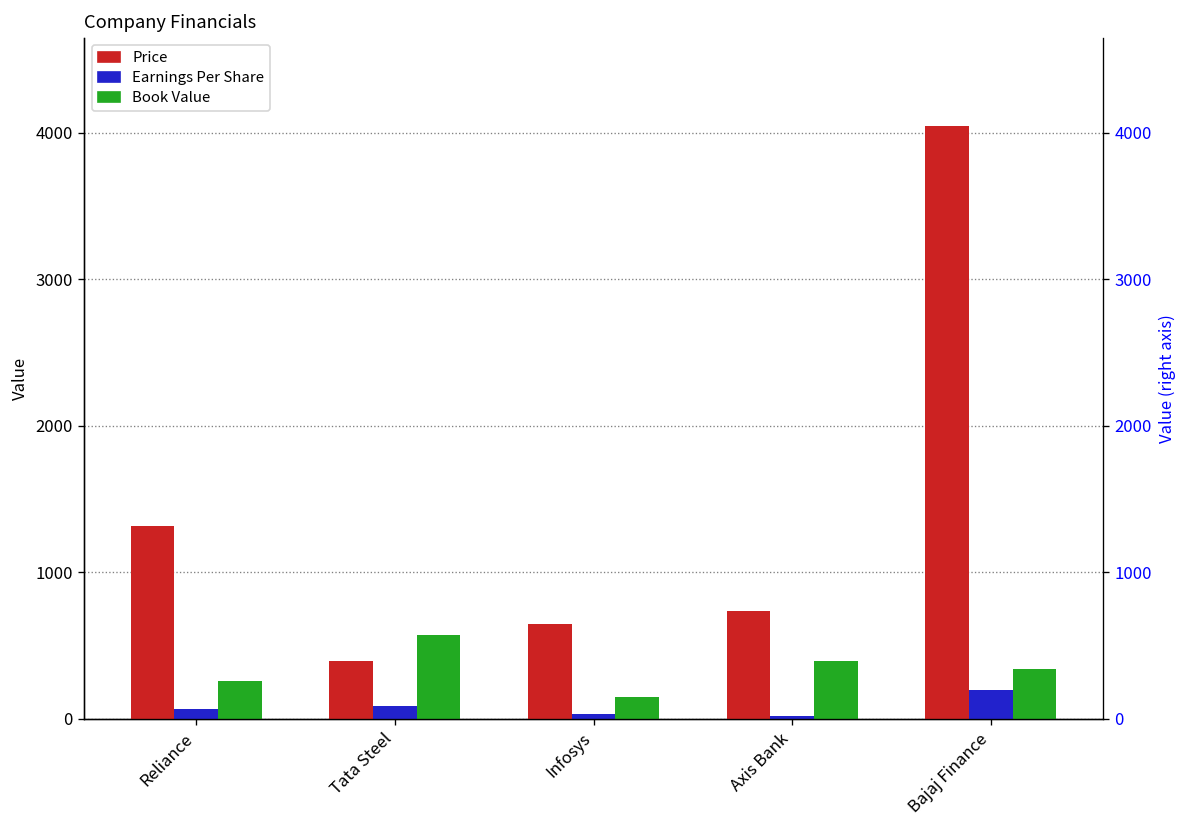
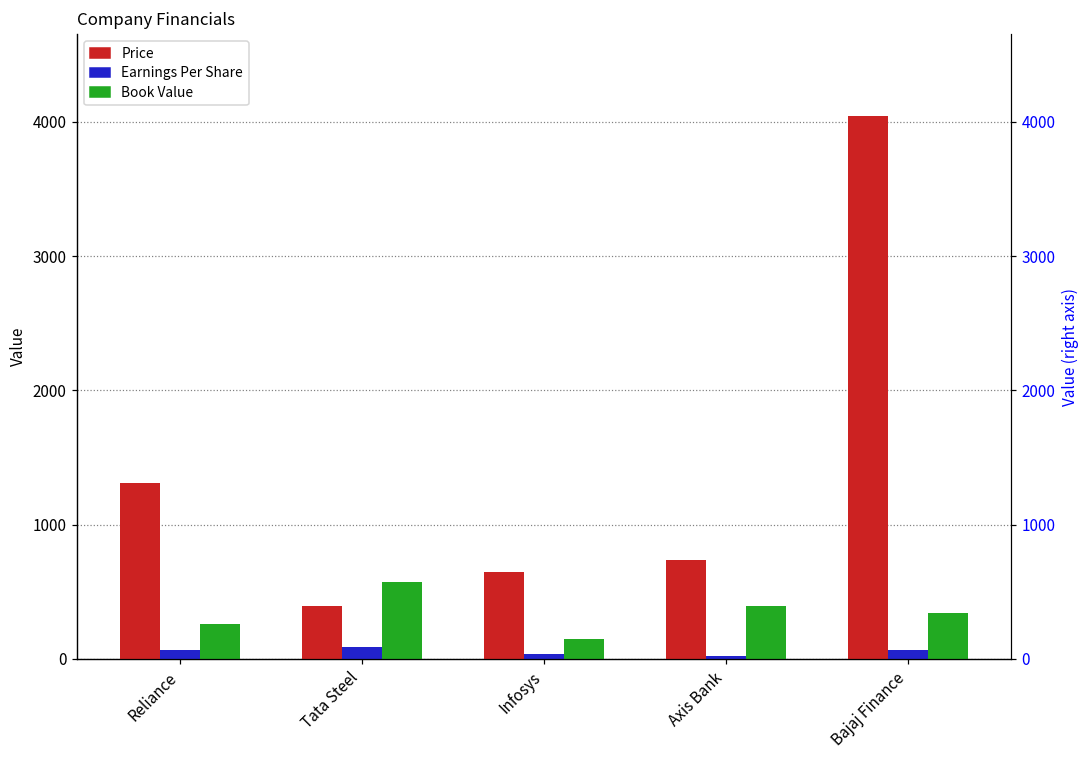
  {
    "Price": {
      "Reliance": 1310,
      "Tata Steel": 390,
      "Infosys": 650,
      "Axis Bank": 740,
      "Bajaj Finance": 4040
    },
    "Earnings Per Share": {
      "Reliance": 70,
      "Tata Steel": 90,
      "Infosys": 40,
-     "Bajaj Finance": 200
+     "Bajaj Finance": 70
    },
    "Book Value": {
      "Reliance": 260,
      "Tata Steel": 570,
      "Infosys": 150,
      "Axis Bank": 400,
      "Bajaj Finance": 340
    }
  }
